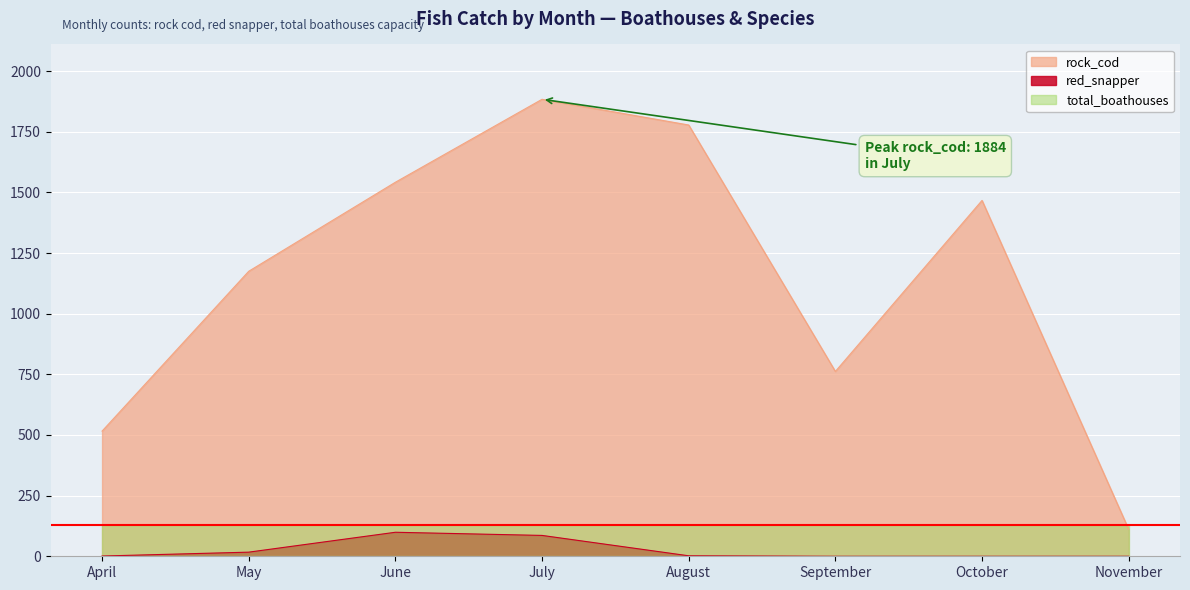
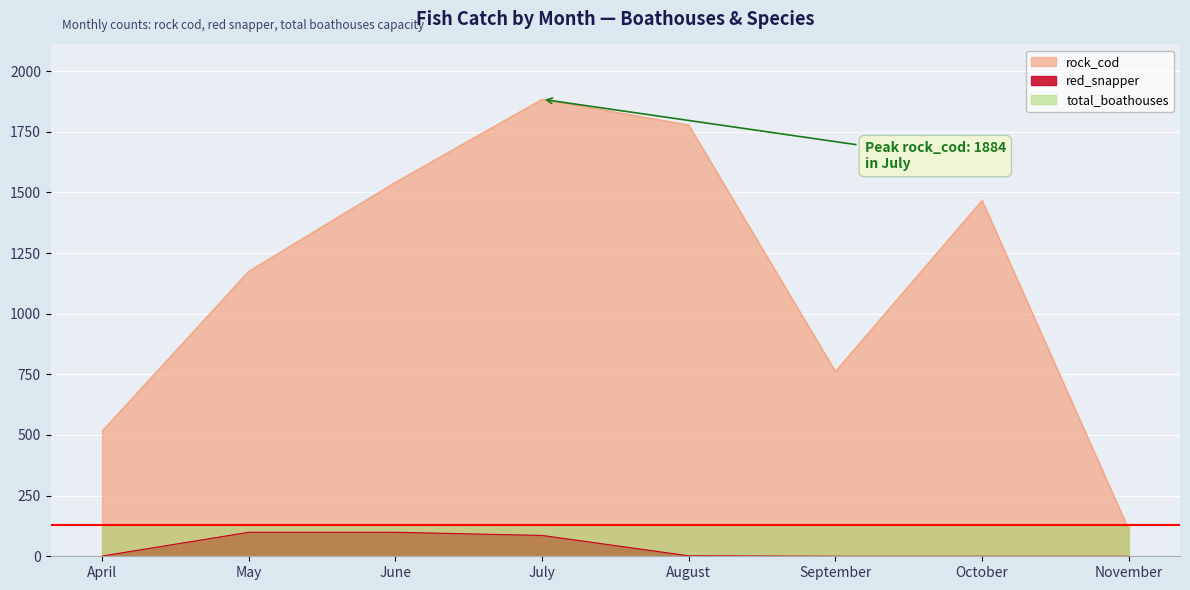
  {
    "rock_cod": {
      "April": 520,
      "May": 1180,
      "June": 1540,
      "July": 1880,
      "September": 760,
      "October": 1470,
      "November": 110
    },
    "red_snapper": {
      "April": 0,
-     "May": 20,
+     "May": 100,
      "June": 100,
      "July": 90,
      "August": 0,
      "September": 0,
      "October": 0,
      "November": 0
    },
    "total_boathouses": {
      "April": 130,
      "May": 130,
      "June": 130,
      "July": 130,
      "August": 130,
      "September": 130,
      "October": 130,
      "November": 130
    }
  }
